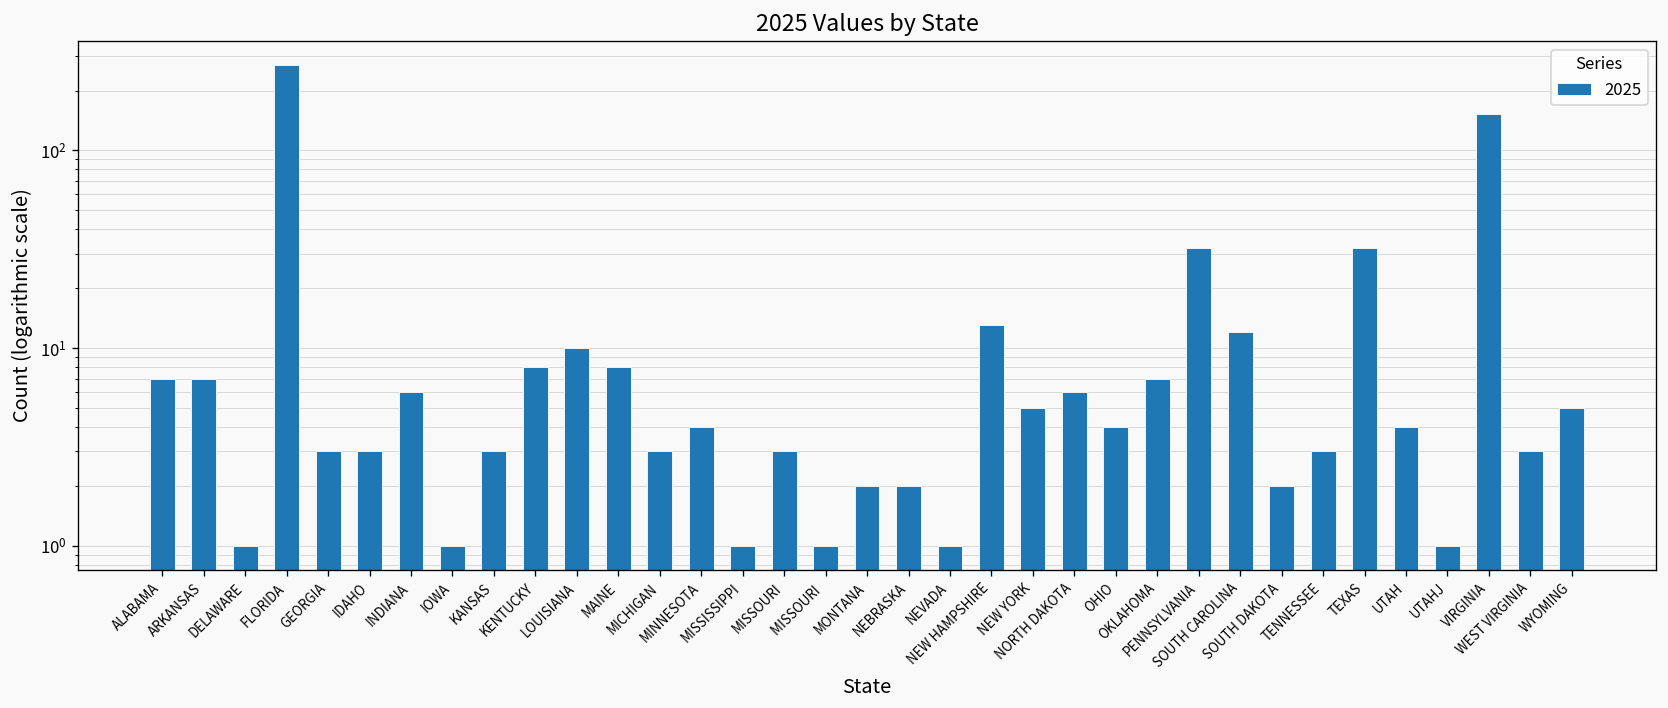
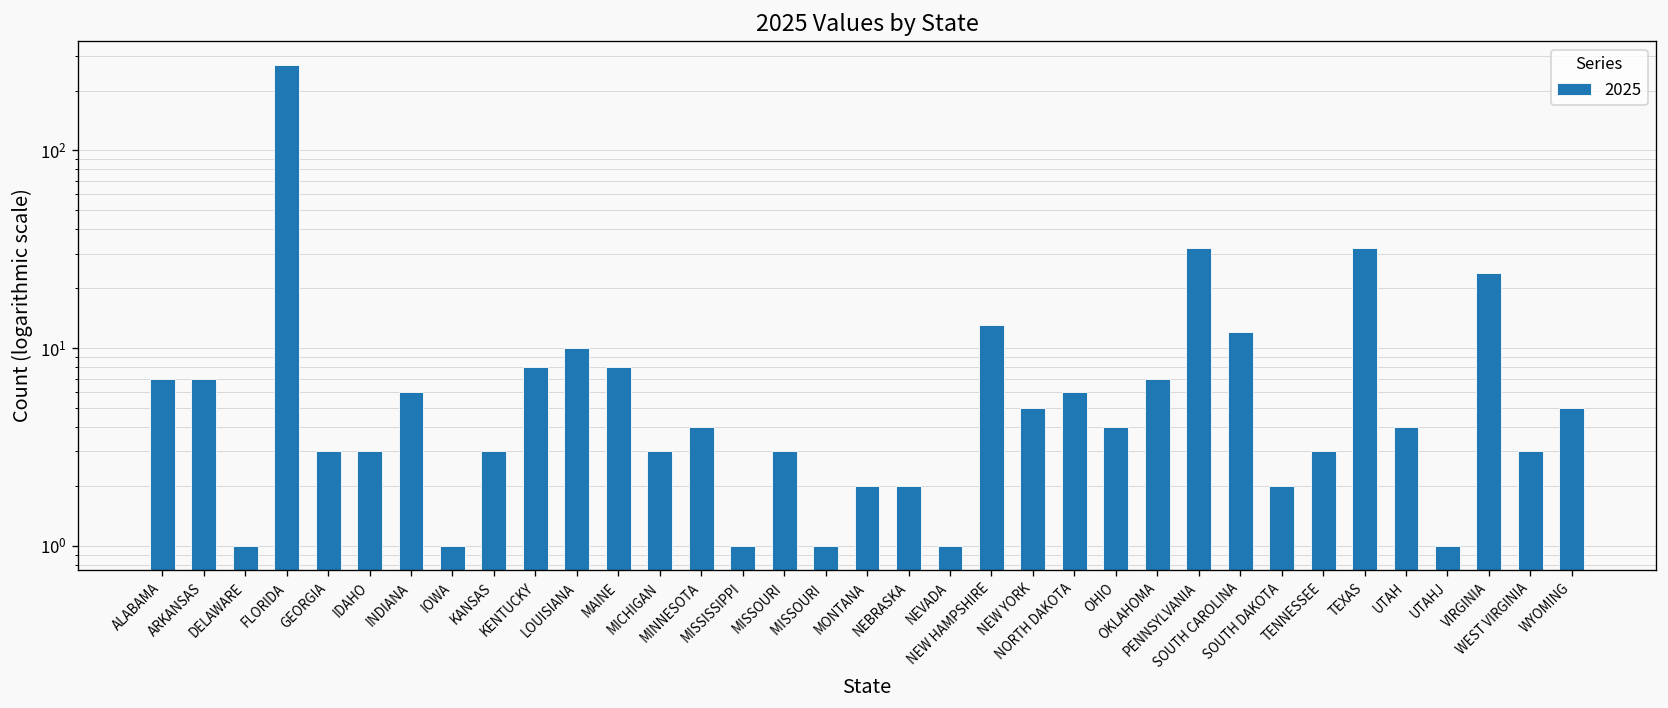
  {
    "ALABAMA": 7,
    "ARKANSAS": 7,
    "DELAWARE": 1,
    "FLORIDA": 270,
    "GEORGIA": 3,
    "IDAHO": 3,
    "INDIANA": 6,
    "IOWA": 1,
    "KANSAS": 3,
    "KENTUCKY": 8,
    "LOUISIANA": 10,
    "MAINE": 8,
    "MICHIGAN": 3,
    "MINNESOTA": 4,
    "MISSISSIPPI": 1,
    "MONTANA": 2,
    "NEBRASKA": 2,
    "NEVADA": 1,
    "NEW HAMPSHIRE": 13,
    "NEW YORK": 5,
    "NORTH DAKOTA": 6,
    "OHIO": 4,
    "OKLAHOMA": 7,
    "PENNSYLVANIA": 32,
    "SOUTH CAROLINA": 12,
    "SOUTH DAKOTA": 2,
    "TENNESSEE": 3,
    "TEXAS": 32,
    "UTAH": 4,
    "UTAHJ": 1,
-   "VIRGINIA": 150,
+   "VIRGINIA": 24,
    "WEST VIRGINIA": 3,
    "WYOMING": 5
  }
